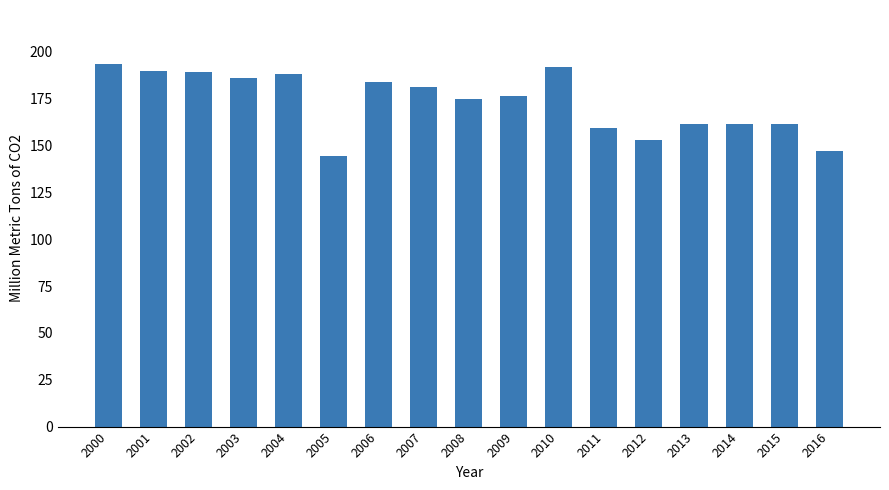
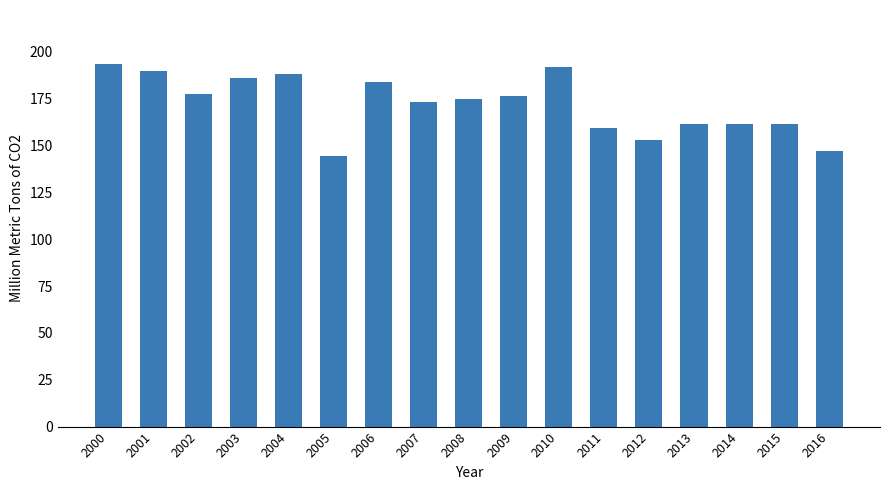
  {
    "2000": 193,
    "2001": 190,
-   "2002": 189,
+   "2002": 177,
    "2003": 186,
    "2004": 188,
    "2005": 145,
    "2006": 184,
-   "2007": 181,
+   "2007": 173,
    "2008": 175,
    "2009": 177,
    "2010": 192,
    "2011": 160,
    "2012": 153,
    "2013": 162,
    "2014": 161,
    "2015": 162,
    "2016": 147
  }
